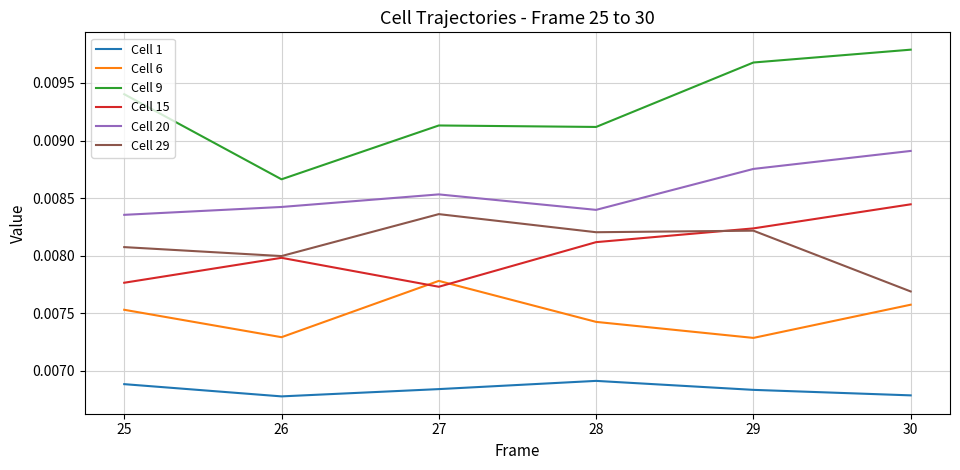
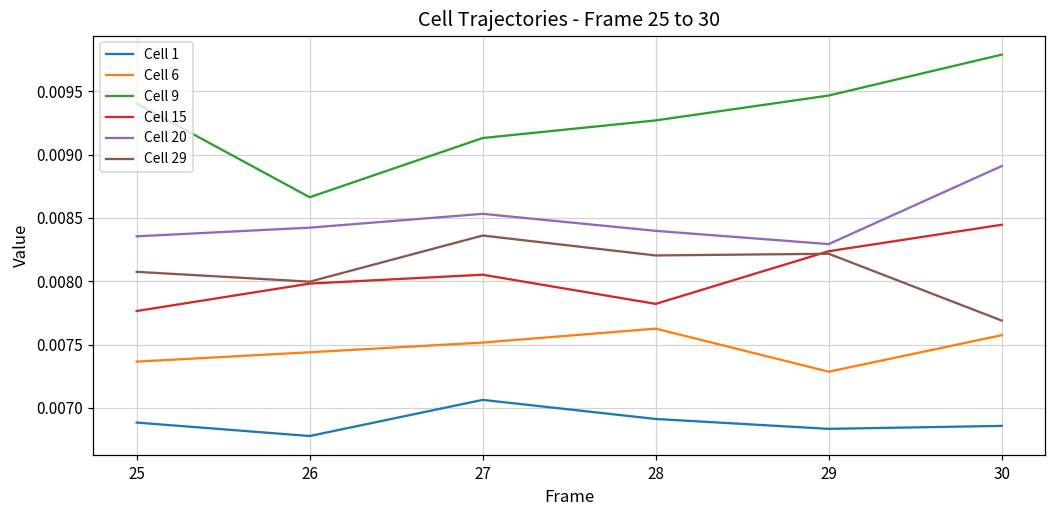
  {
    "Cell 1": {
      "25": 0.00688,
      "26": 0.00678,
-     "27": 0.00684,
+     "27": 0.00706,
      "28": 0.00691,
      "29": 0.00683,
-     "30": 0.00679
+     "30": 0.00686
    },
    "Cell 6": {
-     "25": 0.00753,
-     "26": 0.00729,
-     "27": 0.00778,
-     "28": 0.00743,
+     "25": 0.00737,
+     "26": 0.00744,
+     "27": 0.00752,
+     "28": 0.00763,
      "29": 0.00729,
      "30": 0.00757
    },
    "Cell 9": {
      "26": 0.00866,
      "27": 0.00913,
-     "28": 0.00912,
-     "29": 0.00968,
+     "28": 0.00927,
+     "29": 0.00947,
      "30": 0.00979
    },
    "Cell 15": {
      "25": 0.00777,
-     "27": 0.00773,
-     "28": 0.00812,
+     "27": 0.00805,
+     "28": 0.00782,
      "30": 0.00845
    },
    "Cell 20": {
      "25": 0.00835,
      "26": 0.00842,
      "27": 0.00853,
      "28": 0.00840,
-     "29": 0.00875,
+     "29": 0.00829,
      "30": 0.00891
    },
    "Cell 29": {
      "25": 0.00807,
      "27": 0.00836,
      "28": 0.00820,
      "30": 0.00769
    }
  }
